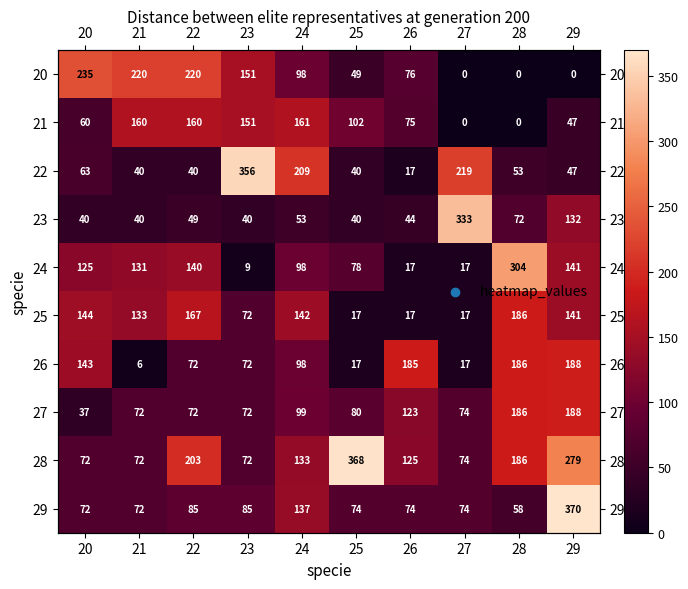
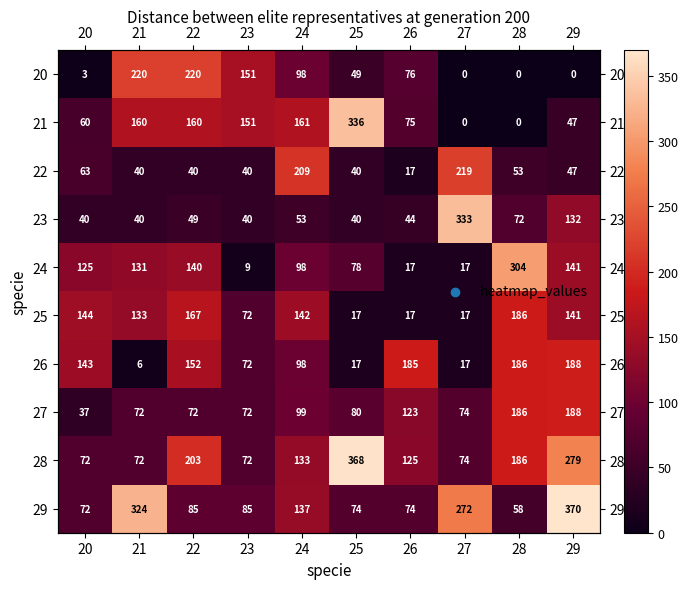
  {
    "20": {
-     "20": 235,
+     "20": 3,
      "21": 220,
      "22": 220,
      "23": 151,
      "24": 98,
      "25": 49,
      "26": 76,
      "27": 0,
      "28": 0,
      "29": 0
    },
    "21": {
      "20": 60,
      "21": 160,
      "22": 160,
      "23": 151,
      "24": 161,
-     "25": 102,
+     "25": 336,
      "26": 75,
      "27": 0,
      "28": 0,
      "29": 47
    },
    "22": {
      "20": 63,
      "21": 40,
      "22": 40,
-     "23": 356,
+     "23": 40,
      "24": 209,
      "25": 40,
      "26": 17,
      "27": 219,
      "28": 53,
      "29": 47
    },
    "23": {
      "20": 40,
      "21": 40,
      "22": 49,
      "23": 40,
      "24": 53,
      "25": 40,
      "26": 44,
      "27": 333,
      "28": 72,
      "29": 132
    },
    "24": {
      "20": 125,
      "21": 131,
      "22": 140,
      "23": 9,
      "24": 98,
      "25": 78,
      "26": 17,
      "27": 17,
      "28": 304,
      "29": 141
    },
    "25": {
      "20": 144,
      "21": 133,
      "22": 167,
      "23": 72,
      "24": 142,
      "25": 17,
      "26": 17,
      "27": 17,
      "28": 186,
      "29": 141
    },
    "26": {
      "20": 143,
      "21": 6,
-     "22": 72,
+     "22": 152,
      "23": 72,
      "24": 98,
      "25": 17,
      "26": 185,
      "27": 17,
      "28": 186,
      "29": 188
    },
    "27": {
      "20": 37,
      "21": 72,
      "22": 72,
      "23": 72,
      "24": 99,
      "25": 80,
      "26": 123,
      "27": 74,
      "28": 186,
      "29": 188
    },
    "28": {
      "20": 72,
      "21": 72,
      "22": 203,
      "23": 72,
      "24": 133,
      "25": 368,
      "26": 125,
      "27": 74,
      "28": 186,
      "29": 279
    },
    "29": {
      "20": 72,
-     "21": 72,
+     "21": 324,
      "22": 85,
      "23": 85,
      "24": 137,
      "25": 74,
      "26": 74,
-     "27": 74,
+     "27": 272,
      "28": 58,
      "29": 370
    }
  }
